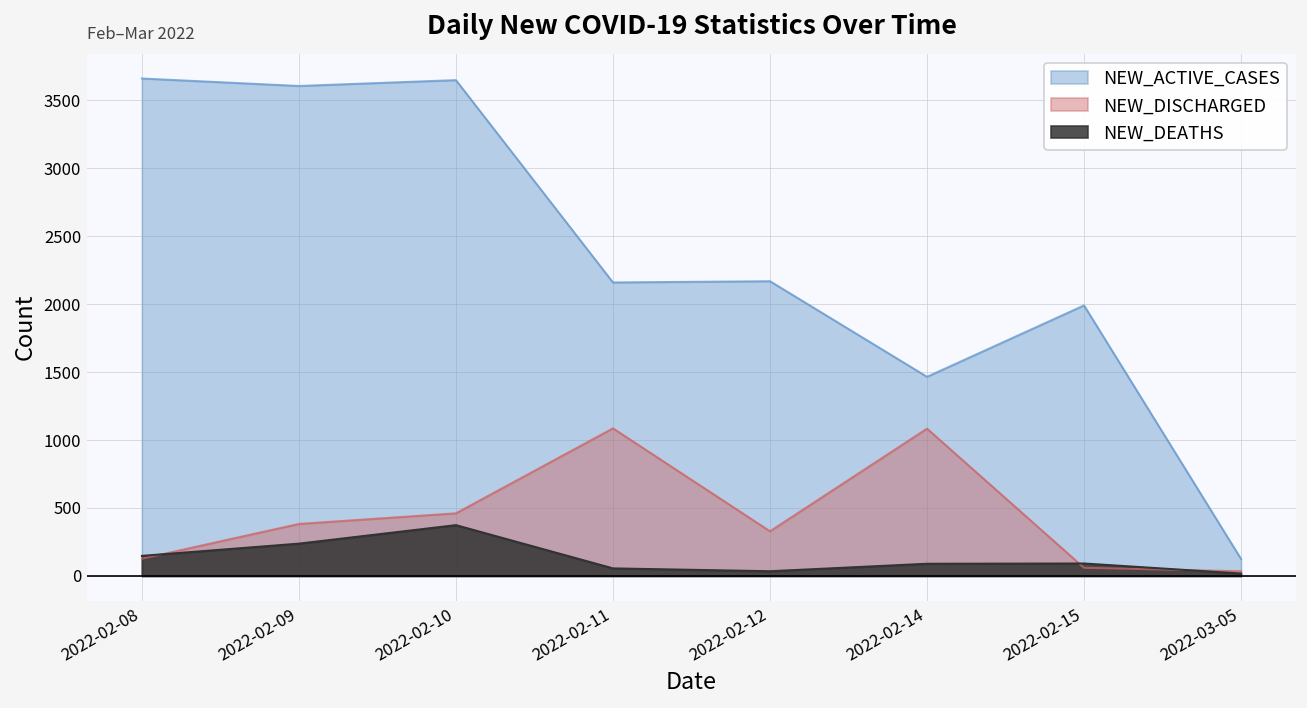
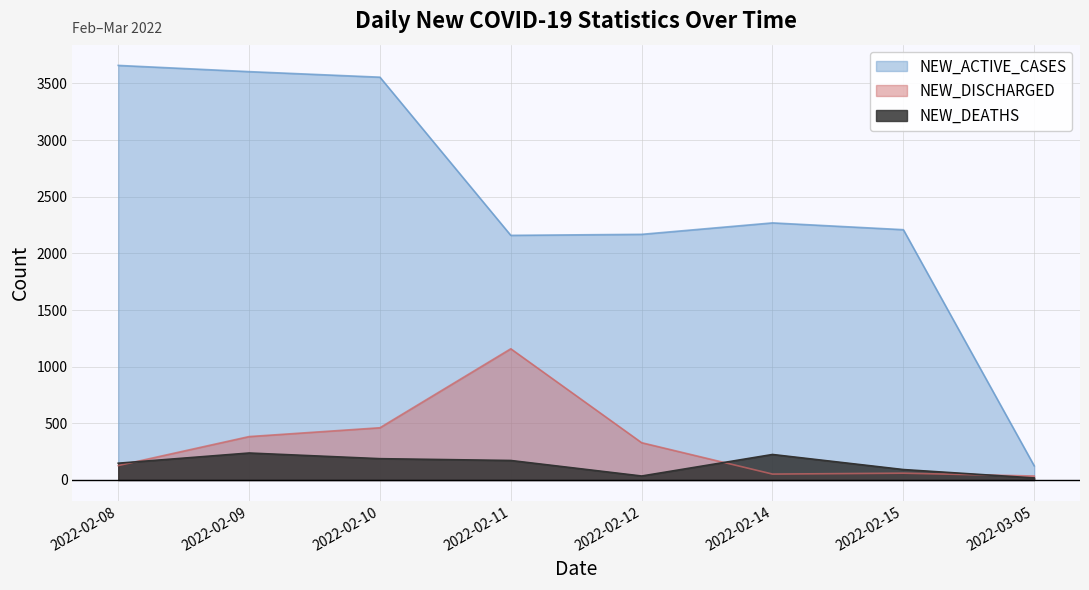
  {
    "NEW_ACTIVE_CASES": {
      "2022-02-08": 3660,
      "2022-02-09": 3600,
-     "2022-02-10": 3650,
+     "2022-02-10": 3560,
      "2022-02-11": 2160,
      "2022-02-12": 2170,
-     "2022-02-14": 1470,
-     "2022-02-15": 1990,
+     "2022-02-14": 2270,
+     "2022-02-15": 2210,
      "2022-03-05": 130
    },
    "NEW_DISCHARGED": {
      "2022-02-09": 380,
      "2022-02-10": 460,
-     "2022-02-11": 1090,
+     "2022-02-11": 1160,
      "2022-02-12": 330,
-     "2022-02-14": 1080,
+     "2022-02-14": 50,
      "2022-02-15": 60
    },
    "NEW_DEATHS": {
      "2022-02-09": 240,
-     "2022-02-10": 370,
-     "2022-02-11": 60,
+     "2022-02-10": 190,
+     "2022-02-11": 170,
      "2022-02-12": 40,
-     "2022-02-14": 90,
+     "2022-02-14": 230,
      "2022-02-15": 90
    }
  }
